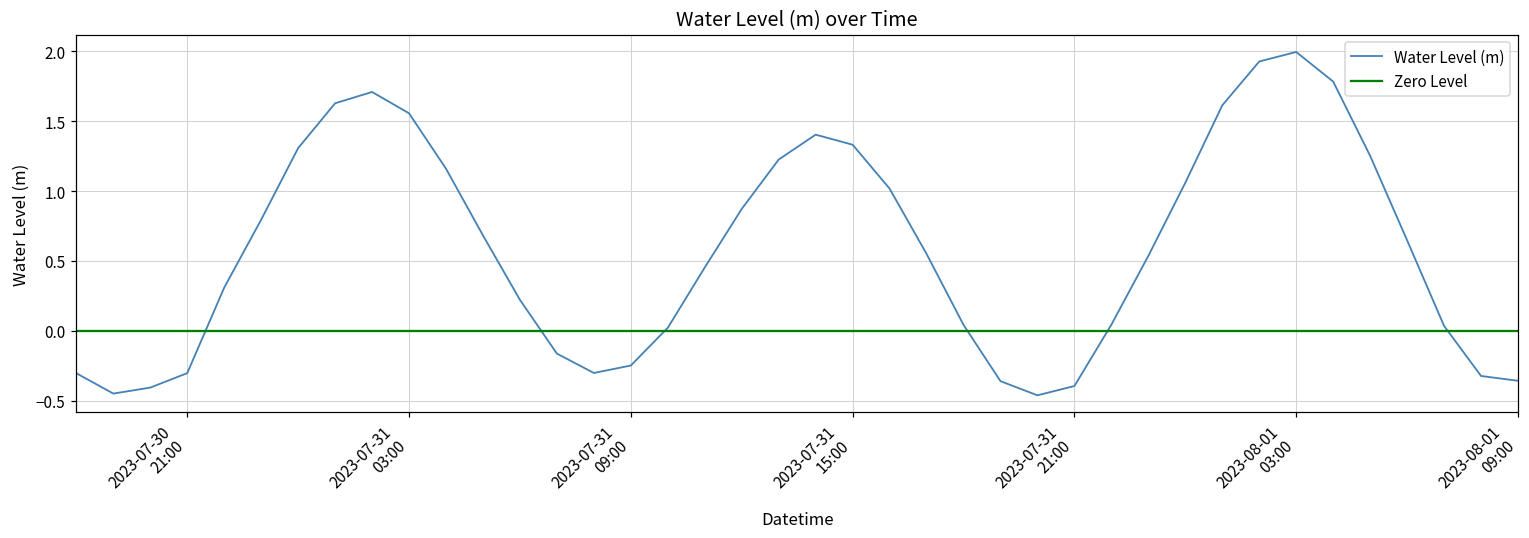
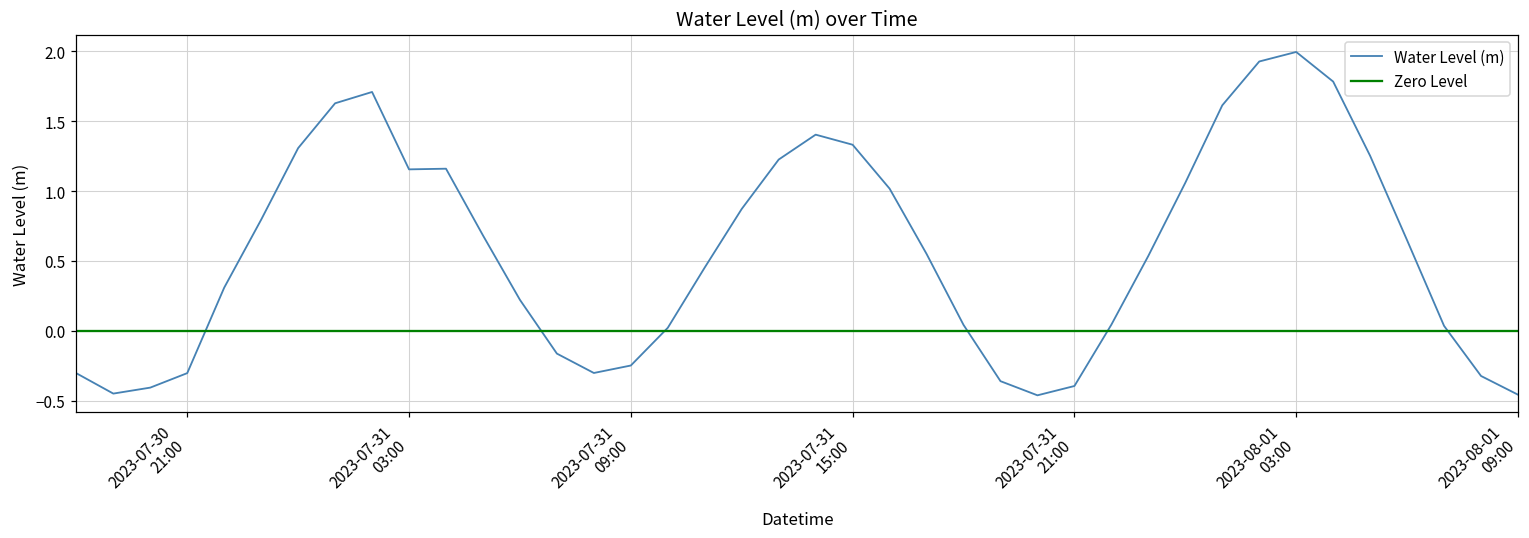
  {
    "2023-07-30 21:00": -0.30,
-   "2023-07-31 03:00": 1.56,
+   "2023-07-31 03:00": 1.16,
    "2023-07-31 09:00": -0.25,
    "2023-07-31 15:00": 1.33,
    "2023-07-31 21:00": -0.39,
    "2023-08-01 03:00": 2.00,
-   "2023-08-01 09:00": -0.36
+   "2023-08-01 09:00": -0.46
  }
